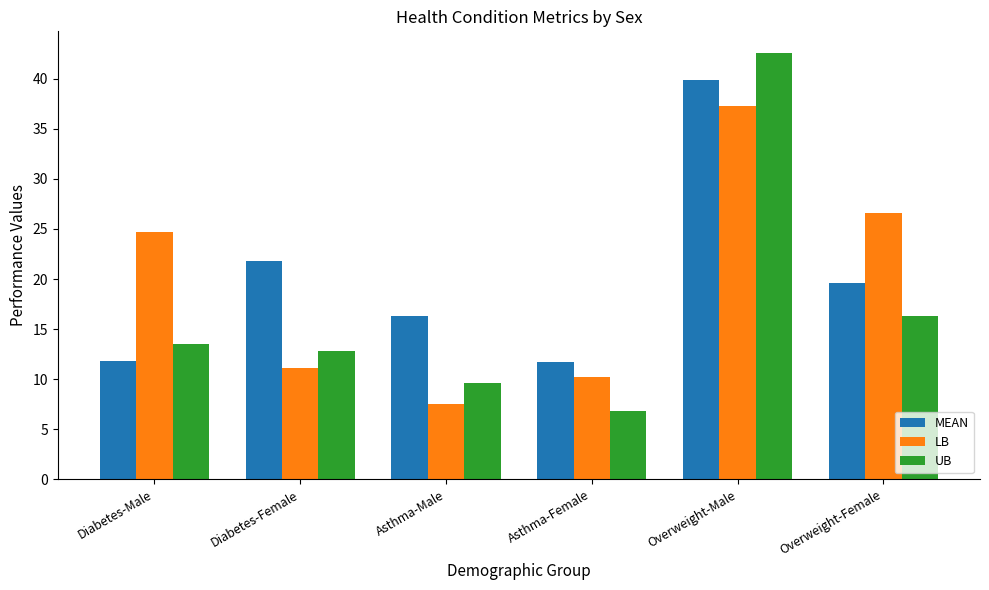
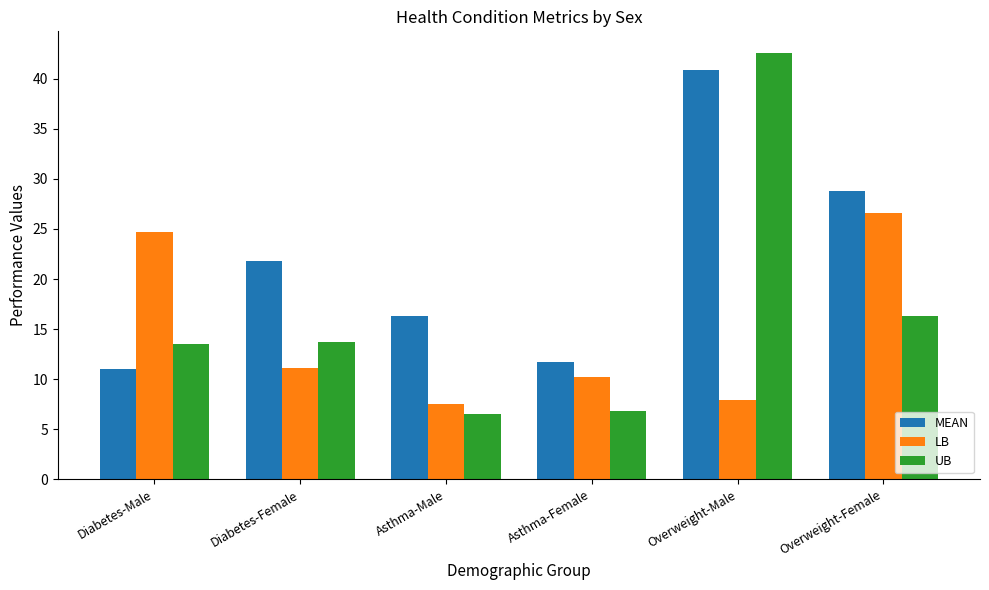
  {
    "MEAN": {
-     "Diabetes-Male": 11.8,
+     "Diabetes-Male": 11.0,
      "Diabetes-Female": 21.8,
      "Asthma-Male": 16.3,
      "Asthma-Female": 11.7,
-     "Overweight-Male": 39.9,
-     "Overweight-Female": 19.6
+     "Overweight-Male": 40.9,
+     "Overweight-Female": 28.8
    },
    "LB": {
      "Diabetes-Male": 24.7,
      "Diabetes-Female": 11.1,
      "Asthma-Male": 7.5,
      "Asthma-Female": 10.2,
-     "Overweight-Male": 37.3,
+     "Overweight-Male": 7.9,
      "Overweight-Female": 26.6
    },
    "UB": {
      "Diabetes-Male": 13.5,
-     "Diabetes-Female": 12.8,
-     "Asthma-Male": 9.6,
+     "Diabetes-Female": 13.7,
+     "Asthma-Male": 6.5,
      "Asthma-Female": 6.8,
      "Overweight-Male": 42.6,
      "Overweight-Female": 16.3
    }
  }
